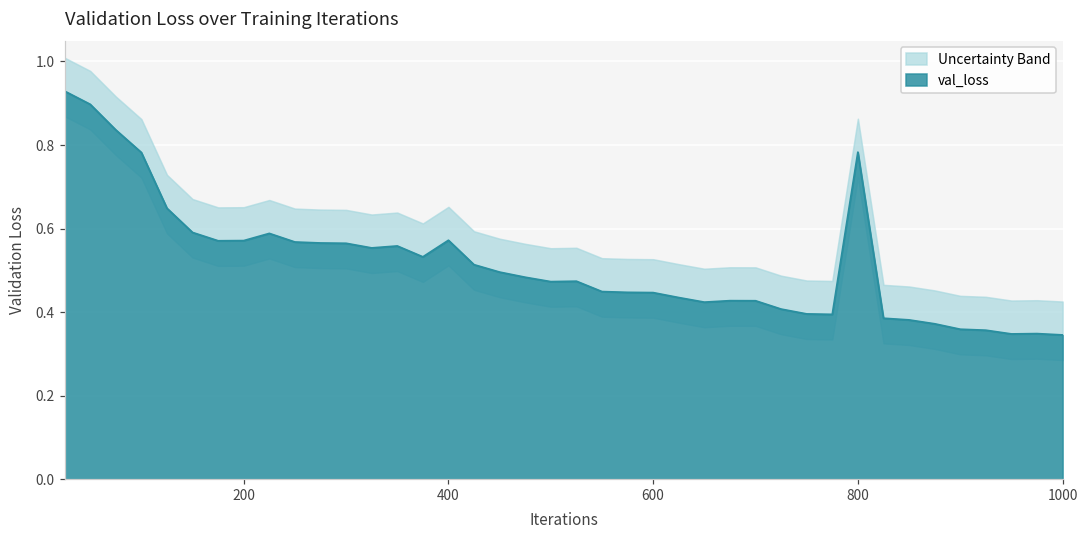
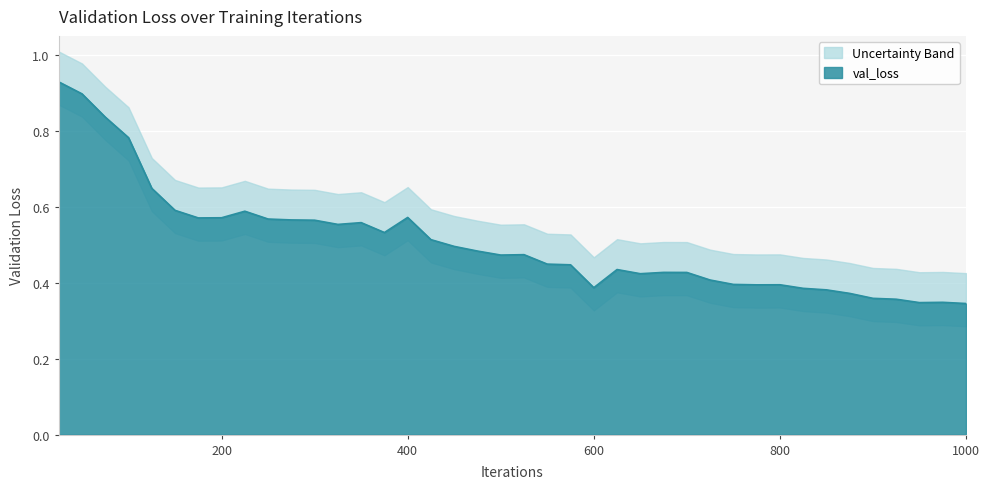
  {
    "val_loss": {
      "200": 0.57,
      "400": 0.57,
-     "600": 0.45,
-     "800": 0.78,
+     "600": 0.39,
+     "800": 0.39,
      "1000": 0.35
    }
  }
